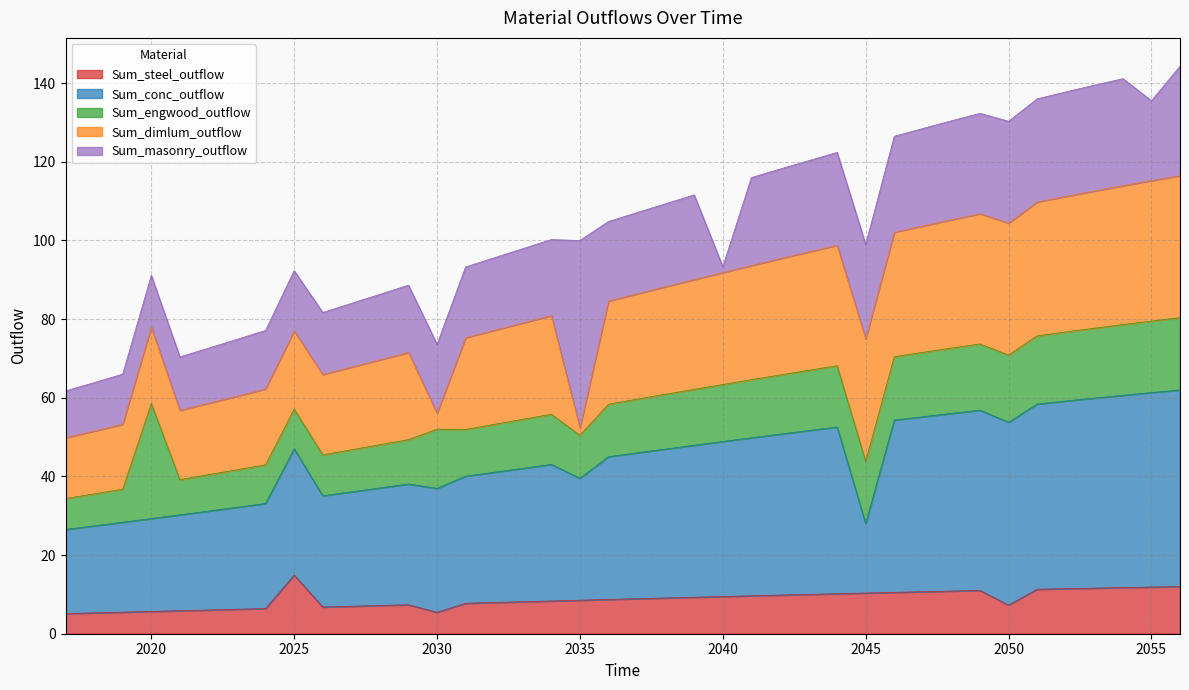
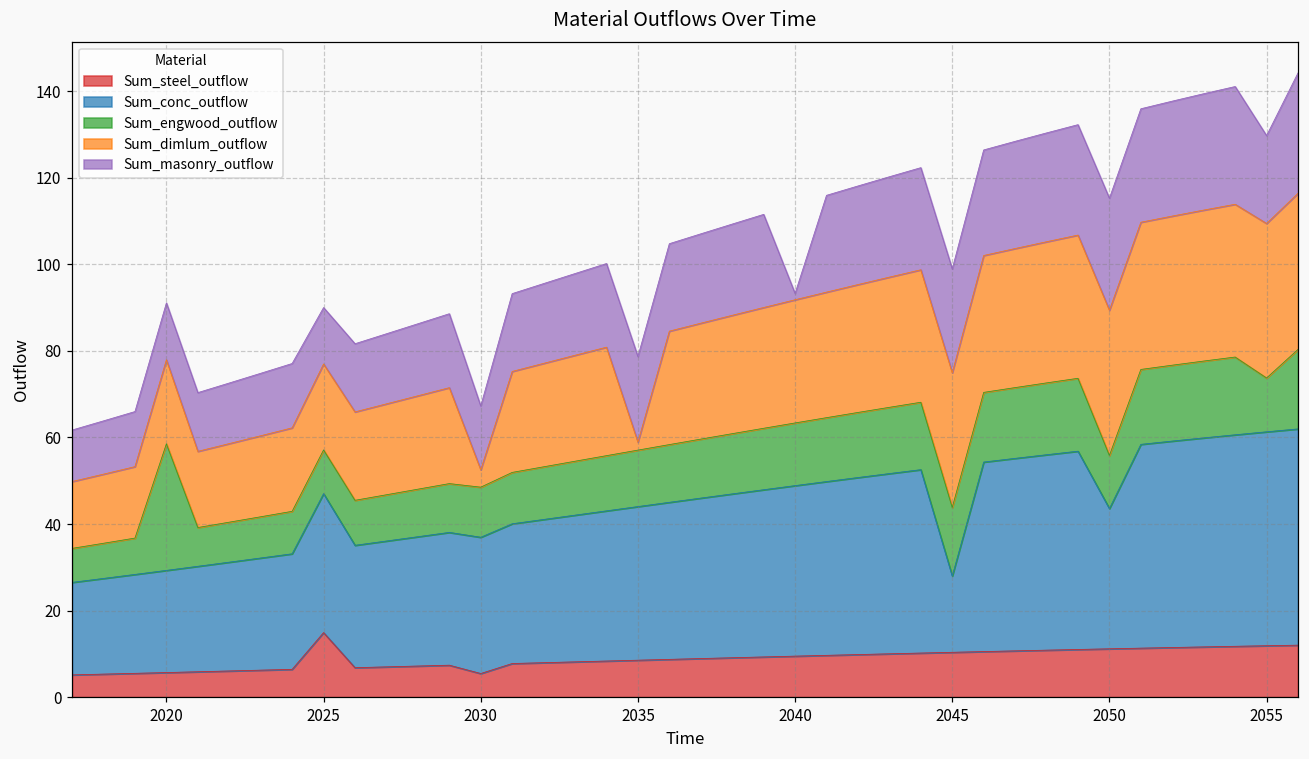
  {
    "Sum_steel_outflow": {
      "2020": 6,
      "2025": 15,
      "2030": 5,
      "2035": 9,
      "2040": 9,
      "2045": 10,
-     "2050": 7,
+     "2050": 11,
      "2055": 12
    },
    "Sum_conc_outflow": {
      "2020": 24,
      "2025": 32,
      "2030": 31,
-     "2035": 31,
+     "2035": 36,
      "2040": 39,
      "2045": 18,
-     "2050": 46,
+     "2050": 32,
      "2055": 49
    },
    "Sum_engwood_outflow": {
      "2020": 29,
      "2025": 10,
-     "2030": 15,
-     "2035": 11,
+     "2030": 12,
+     "2035": 13,
      "2040": 14,
      "2045": 16,
-     "2050": 17,
-     "2055": 18
+     "2050": 12,
+     "2055": 12
    },
    "Sum_dimlum_outflow": {
      "2020": 19,
      "2025": 20,
      "2030": 4,
      "2035": 2,
      "2040": 28,
      "2045": 31,
      "2050": 34,
      "2055": 36
    },
    "Sum_masonry_outflow": {
      "2020": 13,
-     "2025": 15,
-     "2030": 18,
-     "2035": 48,
+     "2025": 13,
+     "2030": 15,
+     "2035": 20,
      "2040": 1,
      "2045": 24,
      "2050": 26,
      "2055": 20
    }
  }
